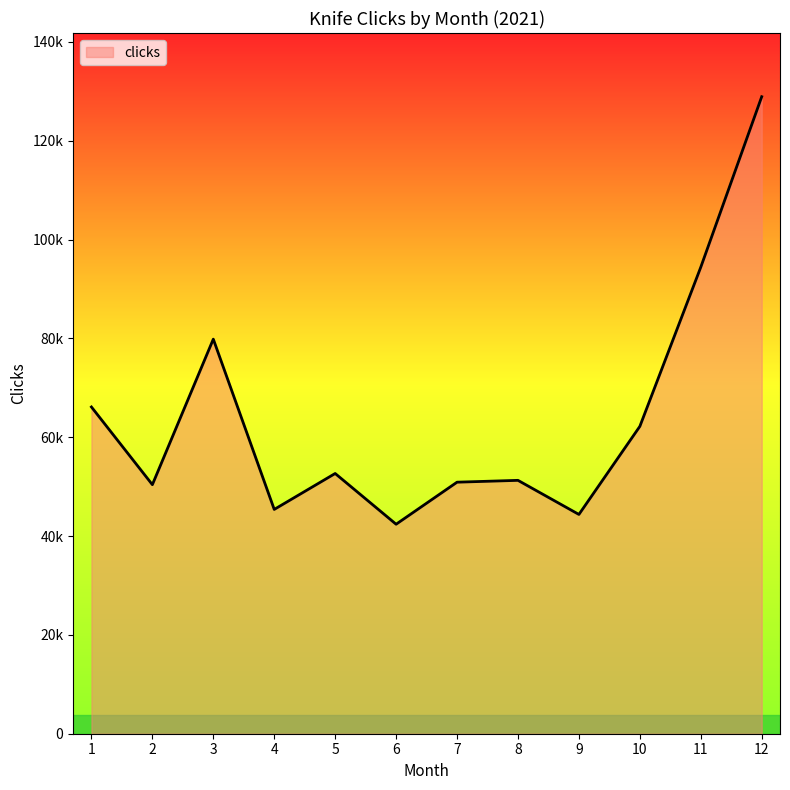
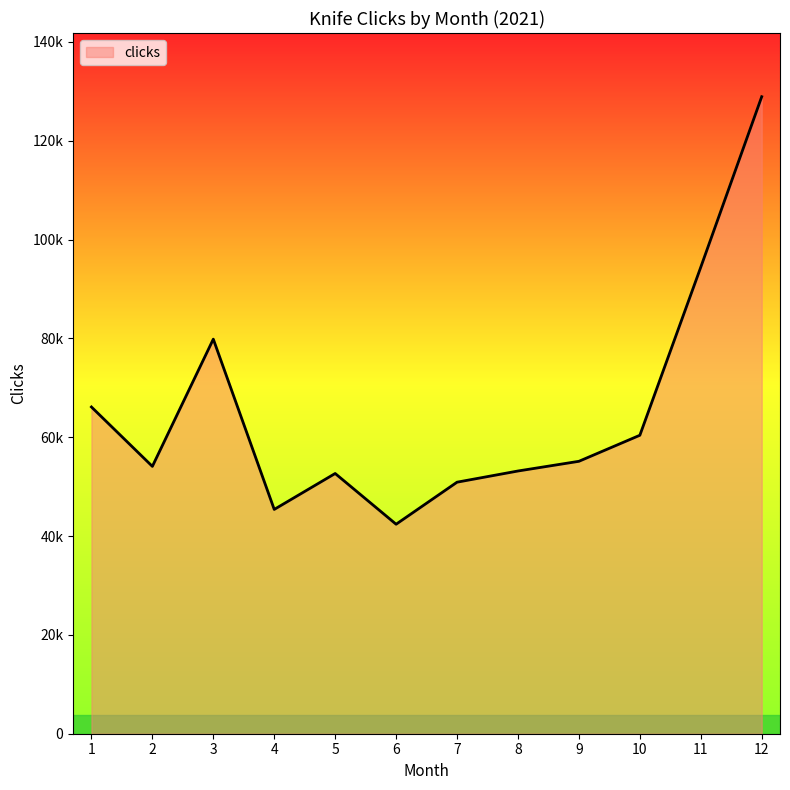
  {
    "1": 66000,
-   "2": 50000,
+   "2": 54000,
    "3": 80000,
    "4": 45000,
    "5": 53000,
    "6": 42000,
    "7": 51000,
-   "8": 51000,
-   "9": 44000,
-   "10": 62000,
+   "8": 53000,
+   "9": 55000,
+   "10": 60000,
    "11": 94000,
    "12": 129000
  }
